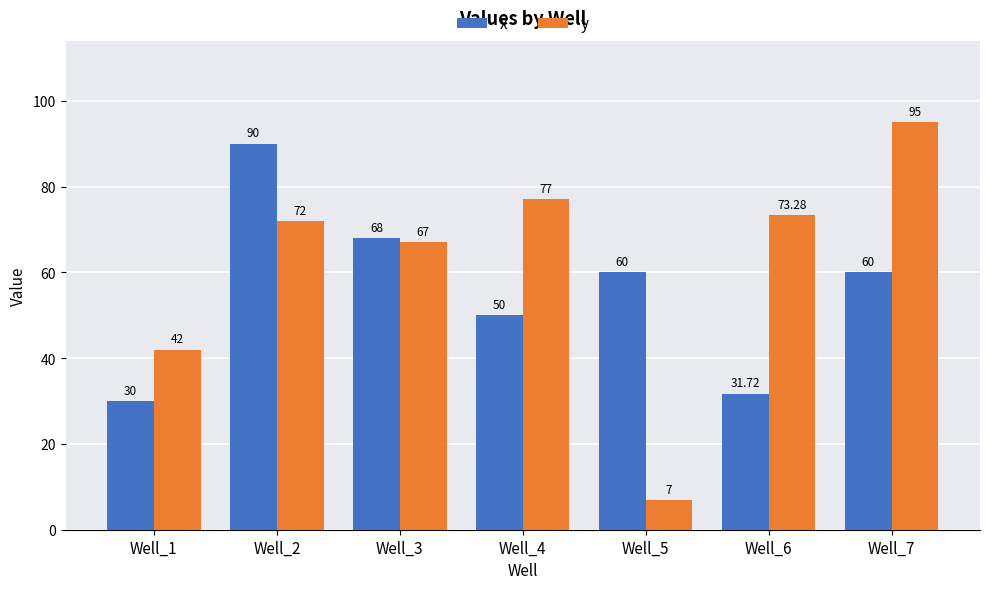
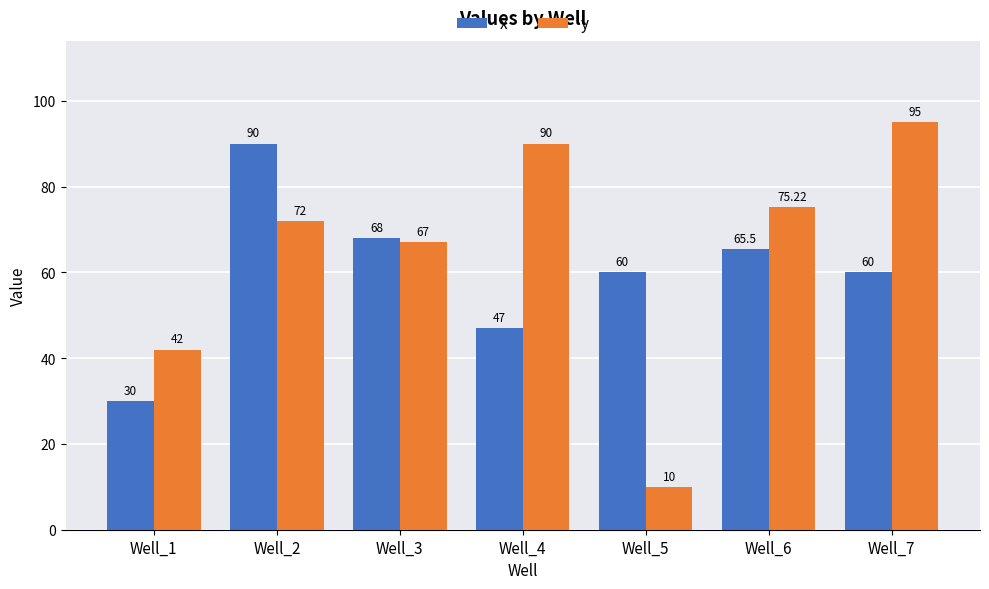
  {
    "x": {
      "Well_1": 30,
      "Well_2": 90,
      "Well_3": 68,
-     "Well_4": 50,
+     "Well_4": 47,
      "Well_5": 60,
-     "Well_6": 31.72,
+     "Well_6": 65.5,
      "Well_7": 60
    },
    "y": {
      "Well_1": 42,
      "Well_2": 72,
      "Well_3": 67,
-     "Well_4": 77,
-     "Well_5": 7,
-     "Well_6": 73.28,
+     "Well_4": 90,
+     "Well_5": 10,
+     "Well_6": 75.22,
      "Well_7": 95
    }
  }
